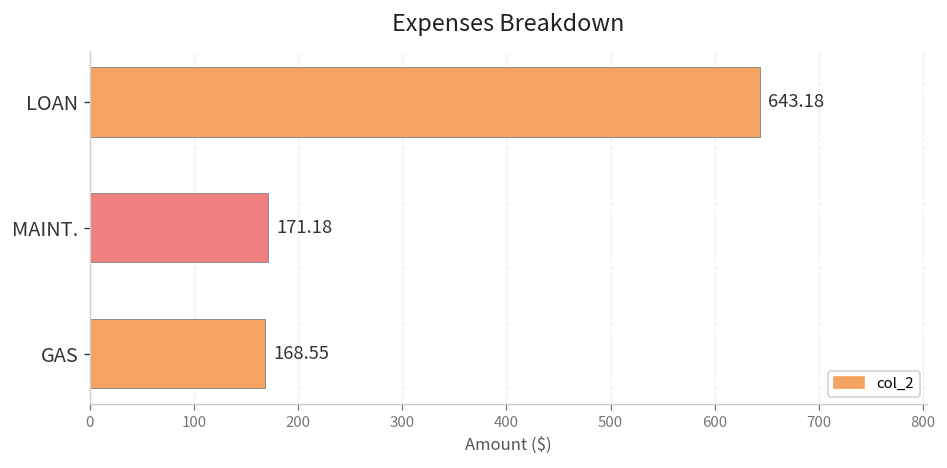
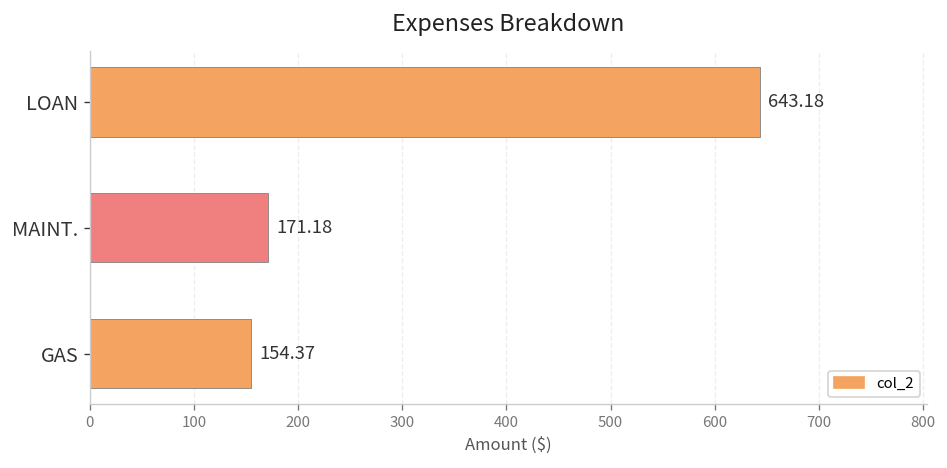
  {
    "LOAN": 643.18,
    "MAINT.": 171.18,
-   "GAS": 168.55
+   "GAS": 154.37
  }
